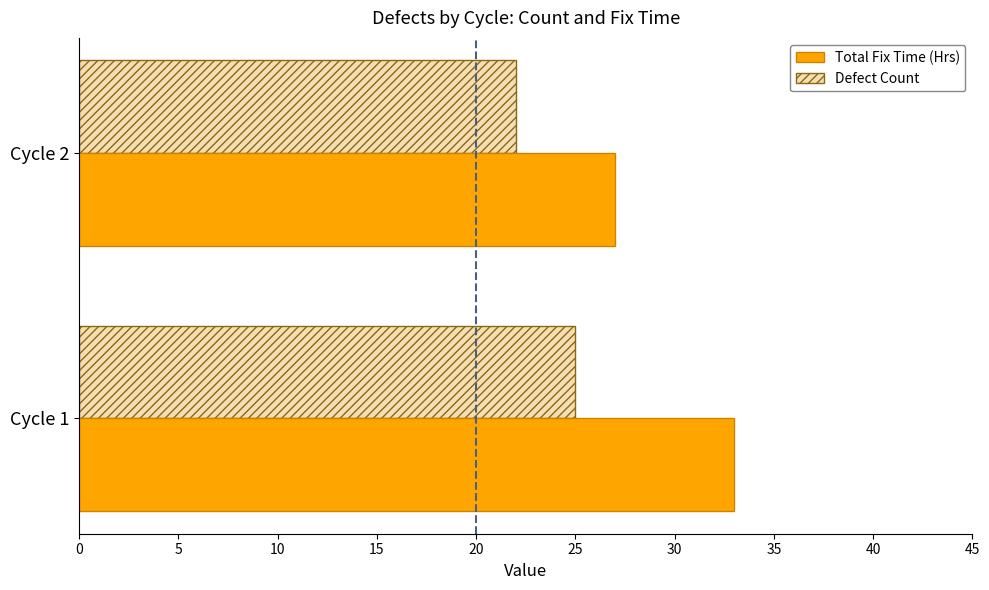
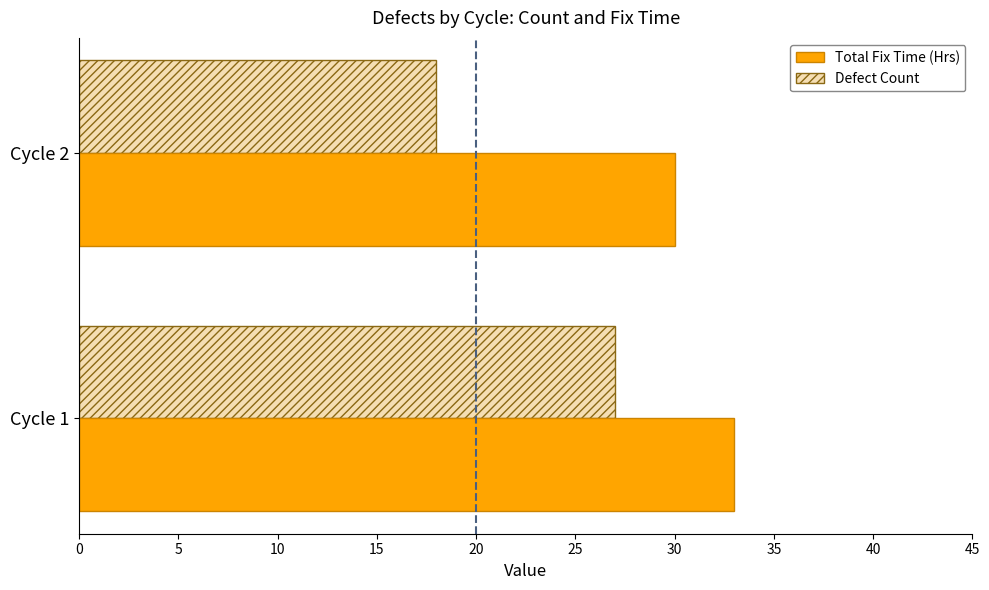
  {
    "Defect Count": {
-     "Cycle 2": 22,
-     "Cycle 1": 25
+     "Cycle 2": 18,
+     "Cycle 1": 27
    },
    "Total Fix Time (Hrs)": {
-     "Cycle 2": 27,
+     "Cycle 2": 30,
      "Cycle 1": 33
    }
  }
